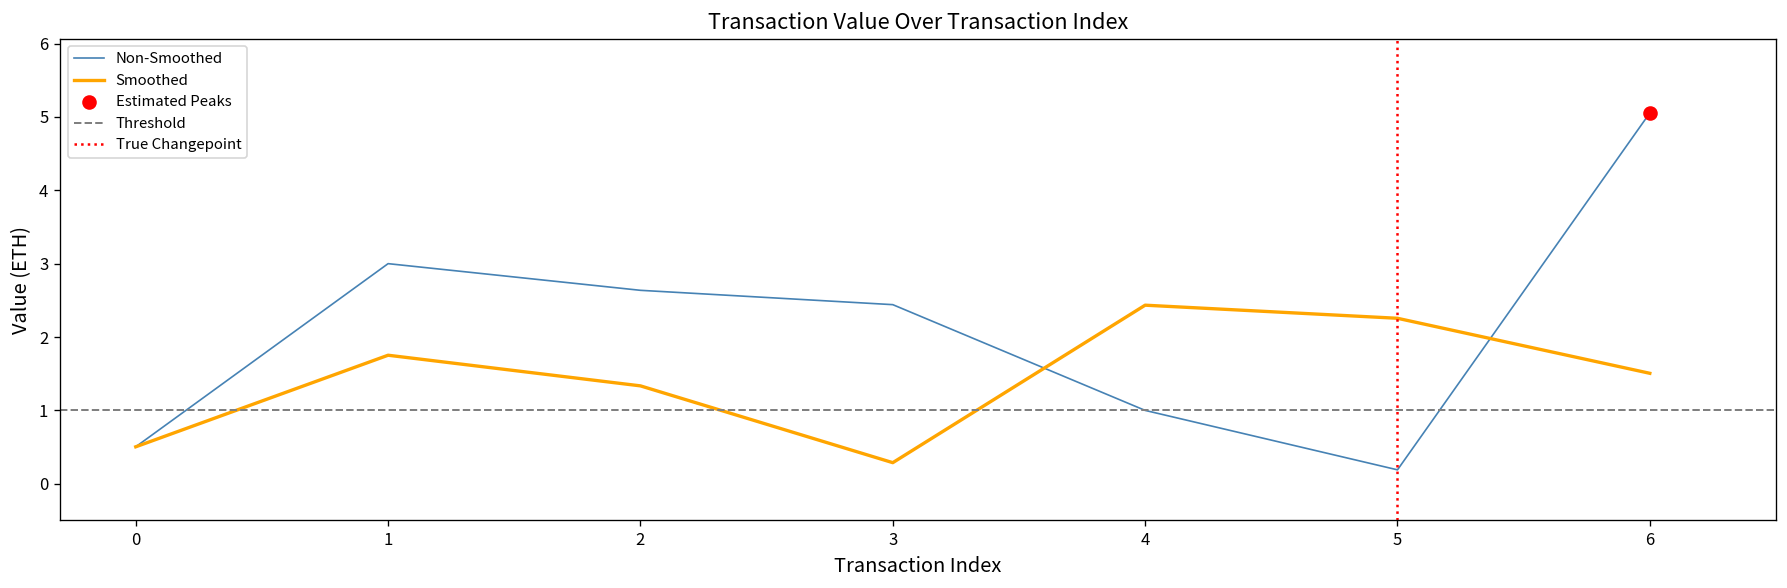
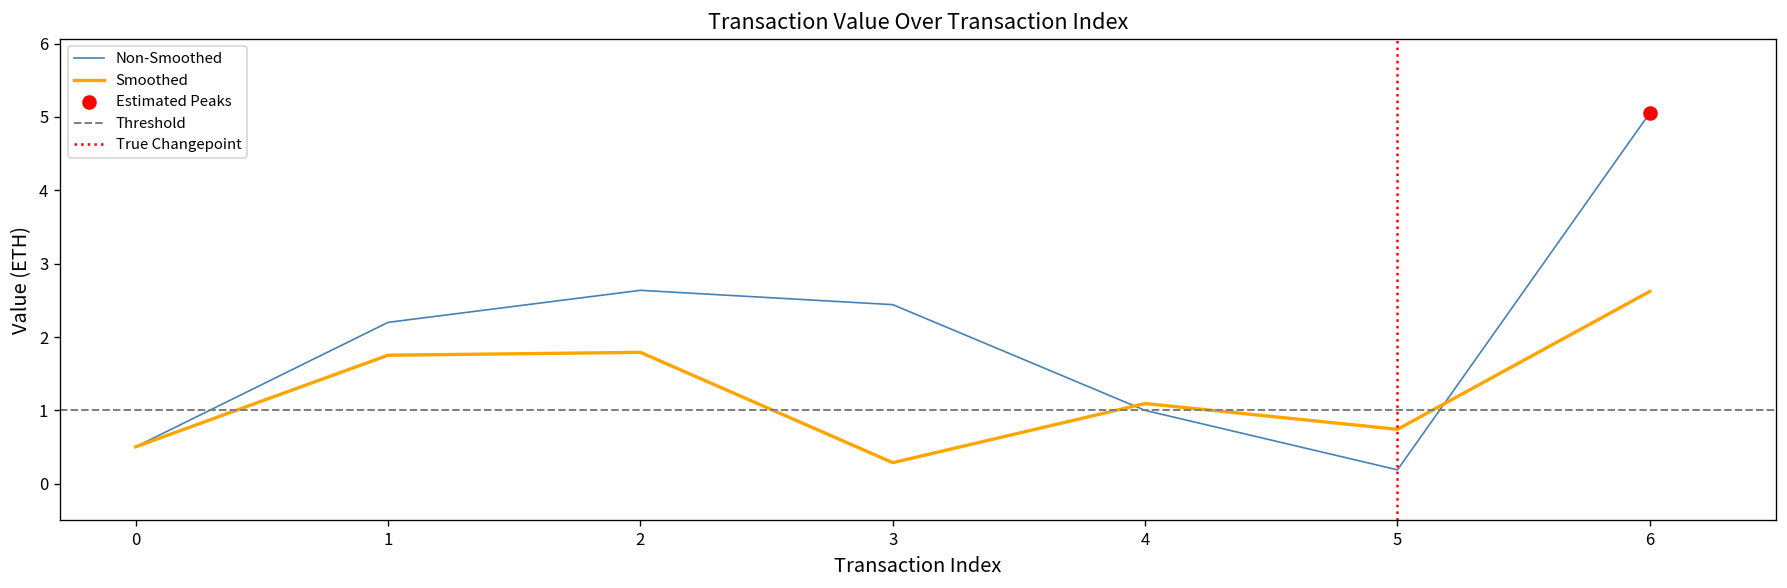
  {
    "Non-Smoothed": {
-     "1": 3.0,
+     "1": 2.2,
      "2": 2.6,
      "3": 2.4,
      "4": 1.0,
      "5": 0.2
    },
    "Smoothed": {
      "1": 1.8,
-     "2": 1.3,
+     "2": 1.8,
      "3": 0.3,
-     "4": 2.4,
-     "5": 2.3,
-     "6": 1.5
+     "4": 1.1,
+     "5": 0.7,
+     "6": 2.6
    }
  }
